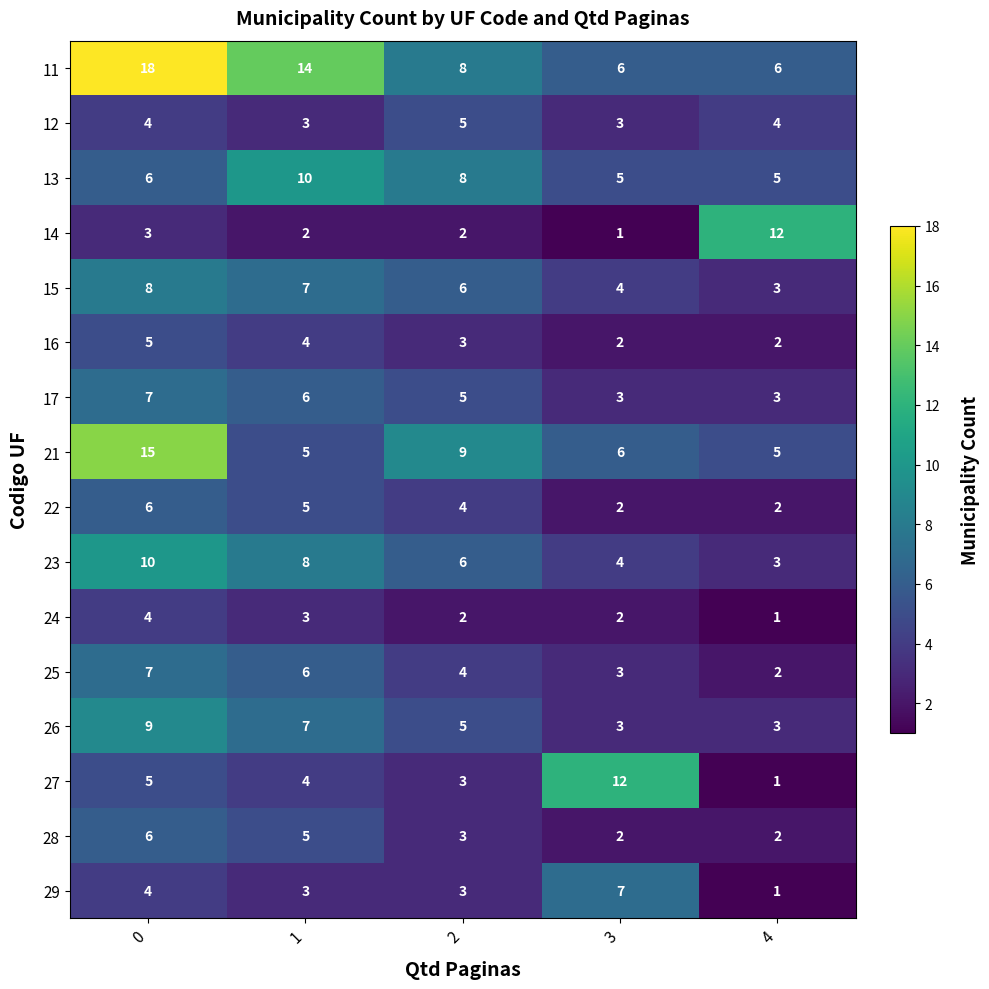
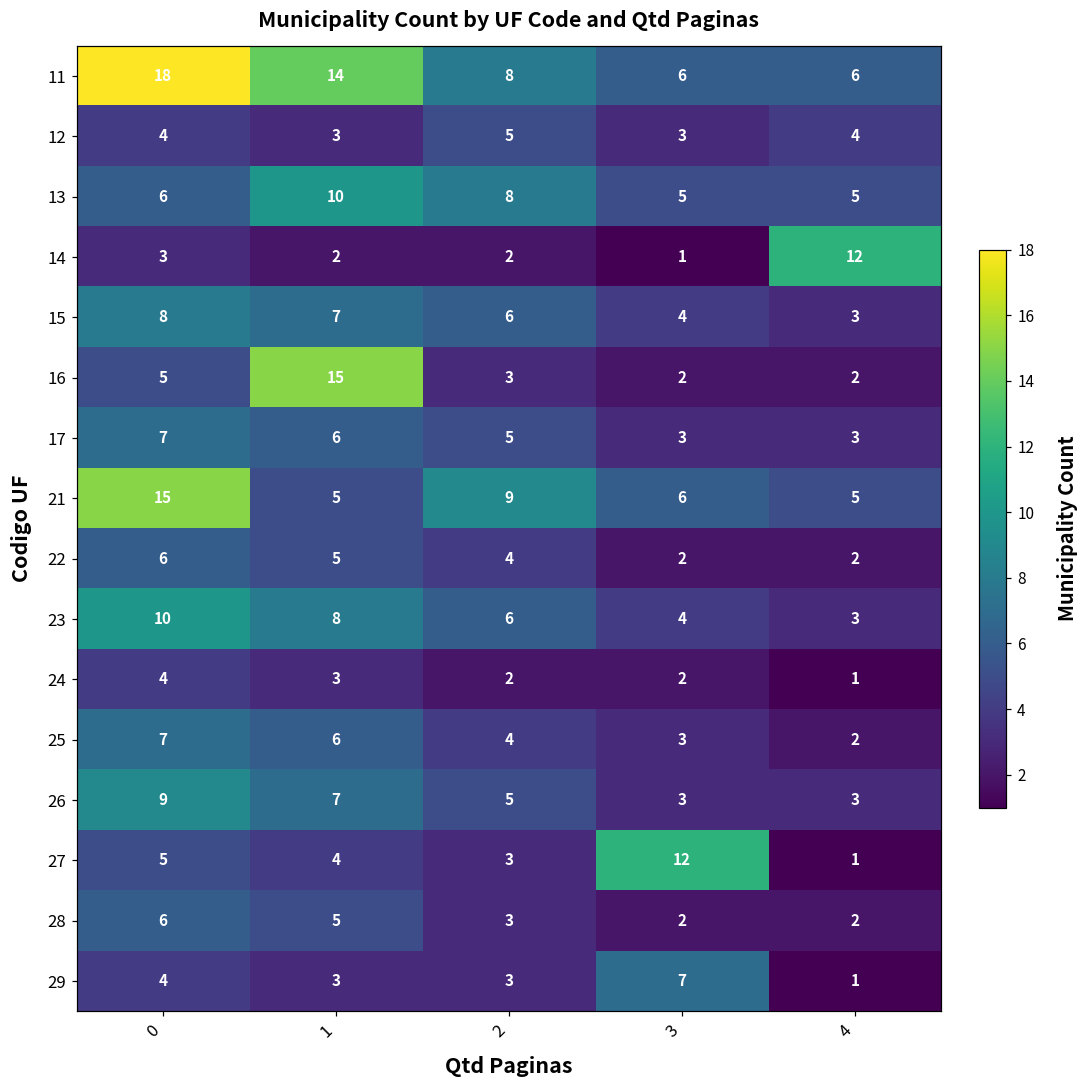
  {
    "11": {
      "0": 18,
      "1": 14,
      "2": 8,
      "3": 6,
      "4": 6
    },
    "12": {
      "0": 4,
      "1": 3,
      "2": 5,
      "3": 3,
      "4": 4
    },
    "13": {
      "0": 6,
      "1": 10,
      "2": 8,
      "3": 5,
      "4": 5
    },
    "14": {
      "0": 3,
      "1": 2,
      "2": 2,
      "3": 1,
      "4": 12
    },
    "15": {
      "0": 8,
      "1": 7,
      "2": 6,
      "3": 4,
      "4": 3
    },
    "16": {
      "0": 5,
-     "1": 4,
+     "1": 15,
      "2": 3,
      "3": 2,
      "4": 2
    },
    "17": {
      "0": 7,
      "1": 6,
      "2": 5,
      "3": 3,
      "4": 3
    },
    "21": {
      "0": 15,
      "1": 5,
      "2": 9,
      "3": 6,
      "4": 5
    },
    "22": {
      "0": 6,
      "1": 5,
      "2": 4,
      "3": 2,
      "4": 2
    },
    "23": {
      "0": 10,
      "1": 8,
      "2": 6,
      "3": 4,
      "4": 3
    },
    "24": {
      "0": 4,
      "1": 3,
      "2": 2,
      "3": 2,
      "4": 1
    },
    "25": {
      "0": 7,
      "1": 6,
      "2": 4,
      "3": 3,
      "4": 2
    },
    "26": {
      "0": 9,
      "1": 7,
      "2": 5,
      "3": 3,
      "4": 3
    },
    "27": {
      "0": 5,
      "1": 4,
      "2": 3,
      "3": 12,
      "4": 1
    },
    "28": {
      "0": 6,
      "1": 5,
      "2": 3,
      "3": 2,
      "4": 2
    },
    "29": {
      "0": 4,
      "1": 3,
      "2": 3,
      "3": 7,
      "4": 1
    }
  }
